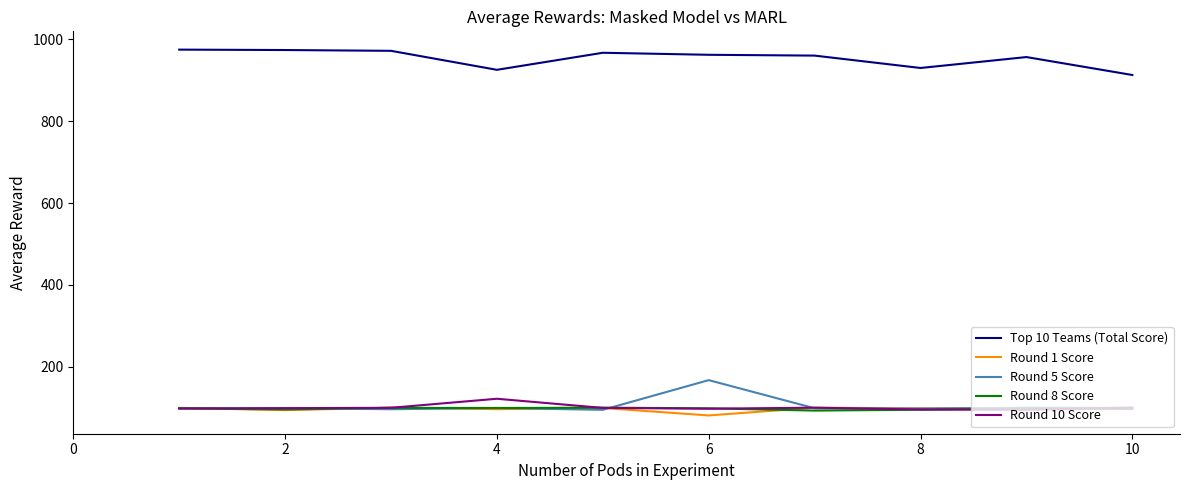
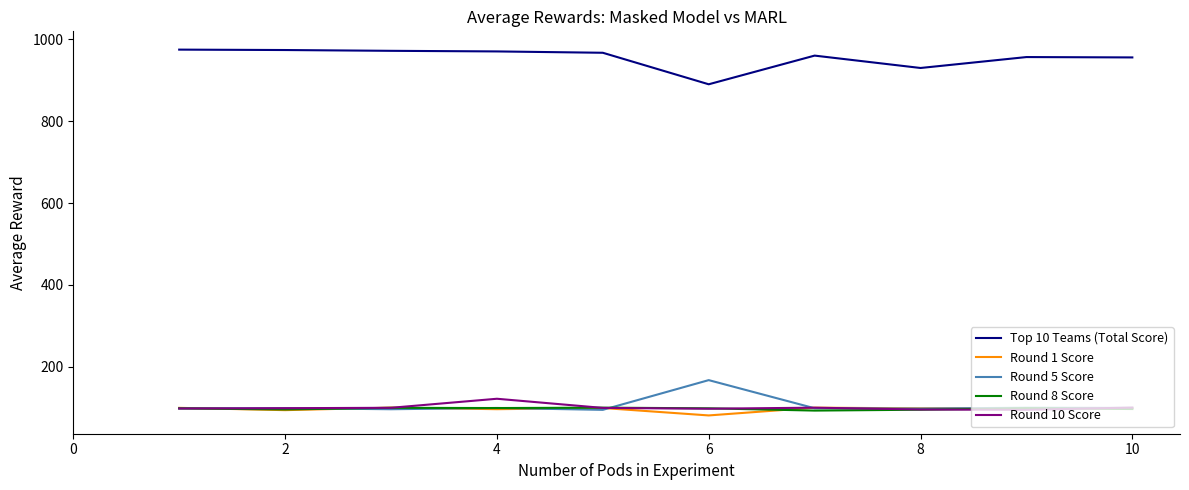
  {
    "Top 10 Teams (Total Score)": {
      "2": 970,
-     "4": 930,
-     "6": 960,
+     "4": 970,
+     "6": 890,
      "8": 930,
-     "10": 910
+     "10": 960
    },
    "Round 1 Score": {
      "6": 80
    },
    "Round 5 Score": {
      "6": 170
    },
    "Round 10 Score": {
      "4": 120
    }
  }
